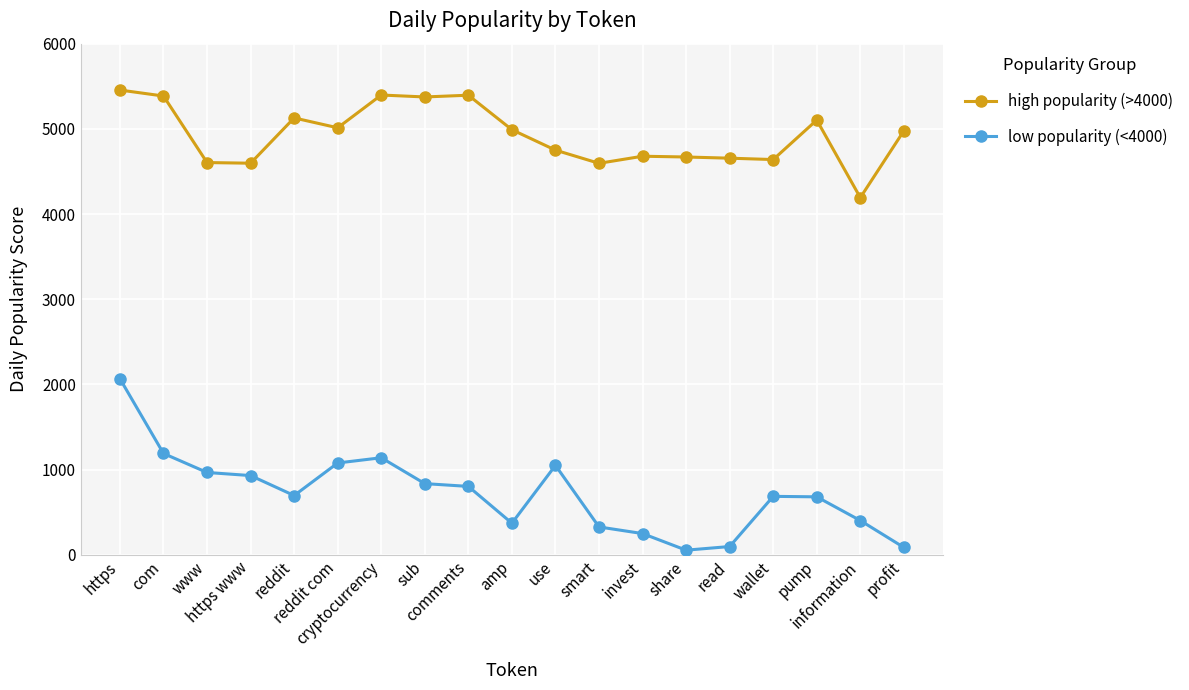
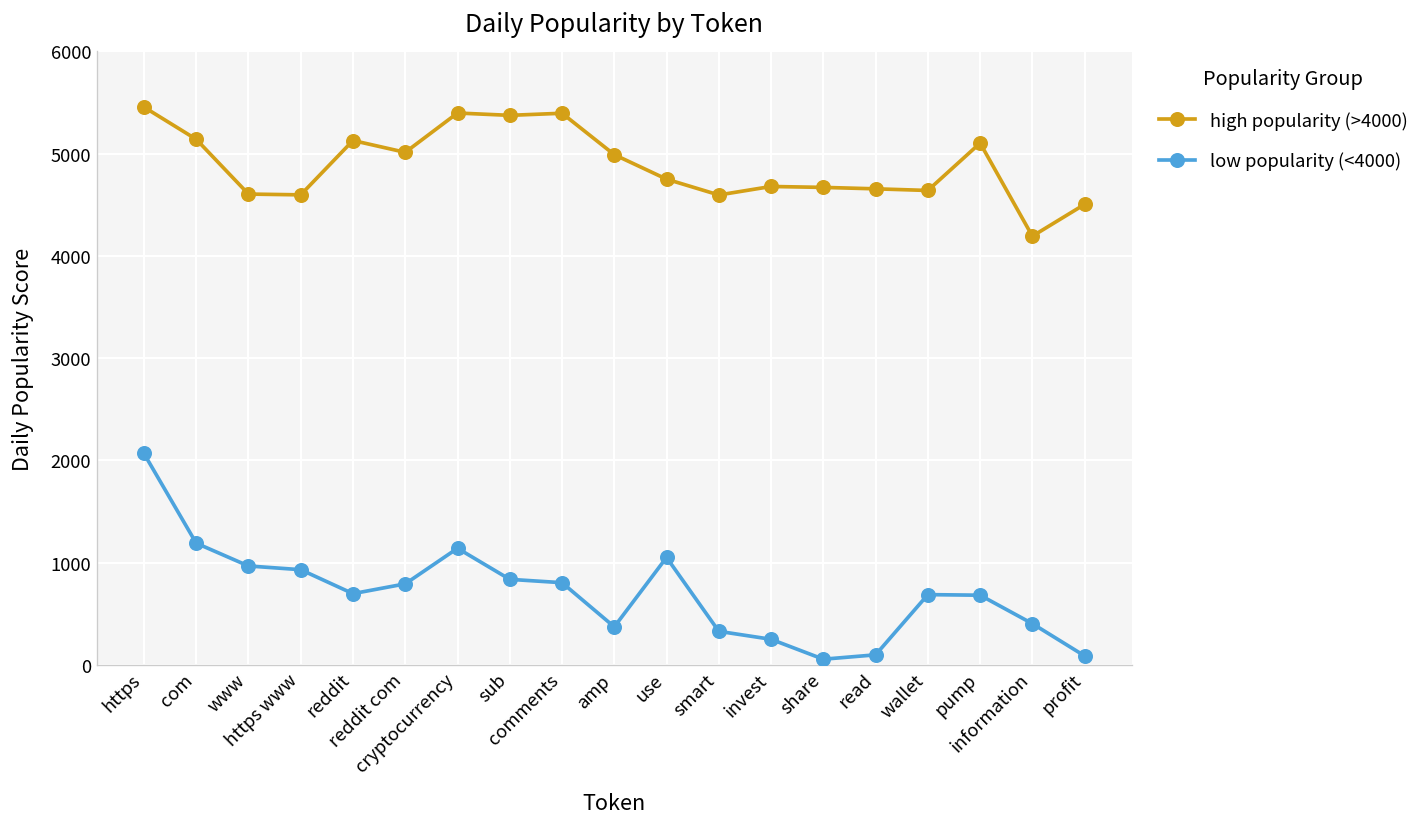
  {
    "high popularity (>4000)": {
      "https": 5500,
-     "com": 5400,
+     "com": 5100,
      "www": 4600,
      "https www": 4600,
      "reddit": 5100,
      "reddit com": 5000,
      "cryptocurrency": 5400,
      "sub": 5400,
      "comments": 5400,
      "amp": 5000,
      "use": 4800,
      "smart": 4600,
      "invest": 4700,
      "share": 4700,
      "read": 4700,
      "wallet": 4600,
      "pump": 5100,
      "information": 4200,
-     "profit": 5000
+     "profit": 4500
    },
    "low popularity (<4000)": {
      "https": 2100,
      "com": 1200,
      "www": 1000,
      "https www": 900,
      "reddit": 700,
-     "reddit com": 1100,
+     "reddit com": 800,
      "cryptocurrency": 1100,
      "sub": 800,
      "comments": 800,
      "amp": 400,
      "use": 1000,
      "smart": 300,
      "invest": 200,
      "share": 100,
      "read": 100,
      "wallet": 700,
      "pump": 700,
      "information": 400,
      "profit": 100
    }
  }
